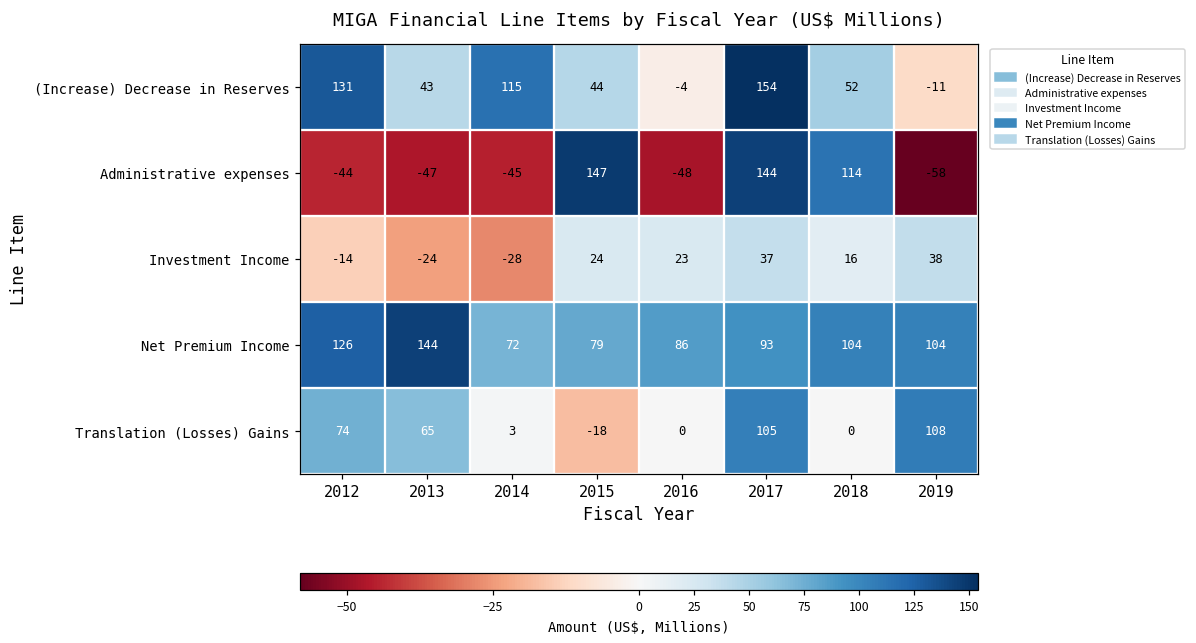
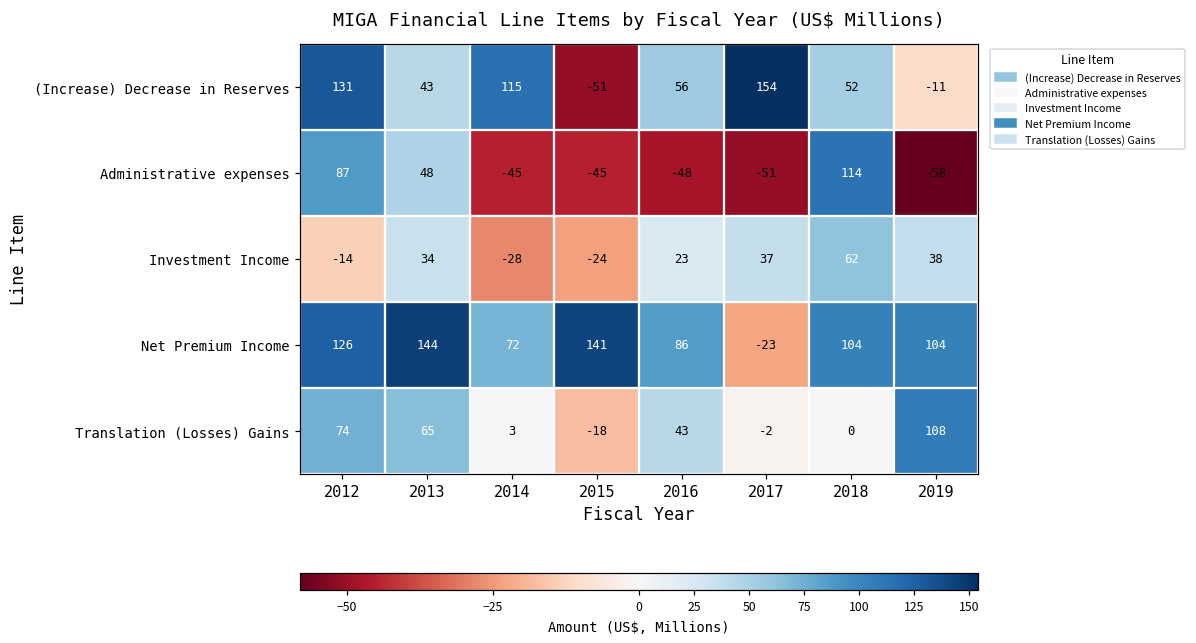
  {
    "(Increase) Decrease in Reserves": {
      "2012": 131,
      "2013": 43,
      "2014": 115,
-     "2015": 44,
-     "2016": -4,
+     "2015": -51,
+     "2016": 56,
      "2017": 154,
      "2018": 52,
      "2019": -11
    },
    "Administrative expenses": {
-     "2012": -44,
-     "2013": -47,
+     "2012": 87,
+     "2013": 48,
      "2014": -45,
-     "2015": 147,
+     "2015": -45,
      "2016": -48,
-     "2017": 144,
+     "2017": -51,
      "2018": 114,
      "2019": -58
    },
    "Investment Income": {
      "2012": -14,
-     "2013": -24,
+     "2013": 34,
      "2014": -28,
-     "2015": 24,
+     "2015": -24,
      "2016": 23,
      "2017": 37,
-     "2018": 16,
+     "2018": 62,
      "2019": 38
    },
    "Net Premium Income": {
      "2012": 126,
      "2013": 144,
      "2014": 72,
-     "2015": 79,
+     "2015": 141,
      "2016": 86,
-     "2017": 93,
+     "2017": -23,
      "2018": 104,
      "2019": 104
    },
    "Translation (Losses) Gains": {
      "2012": 74,
      "2013": 65,
      "2014": 3,
      "2015": -18,
-     "2016": 0,
-     "2017": 105,
+     "2016": 43,
+     "2017": -2,
      "2018": 0,
      "2019": 108
    }
  }
